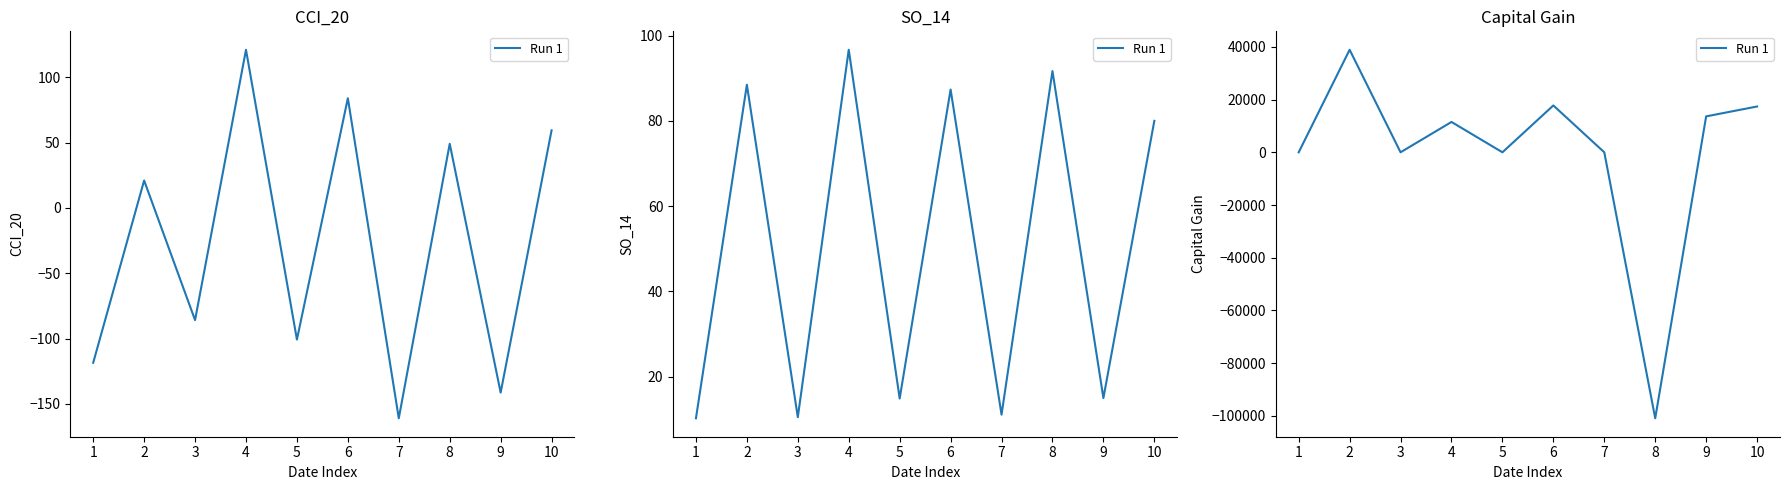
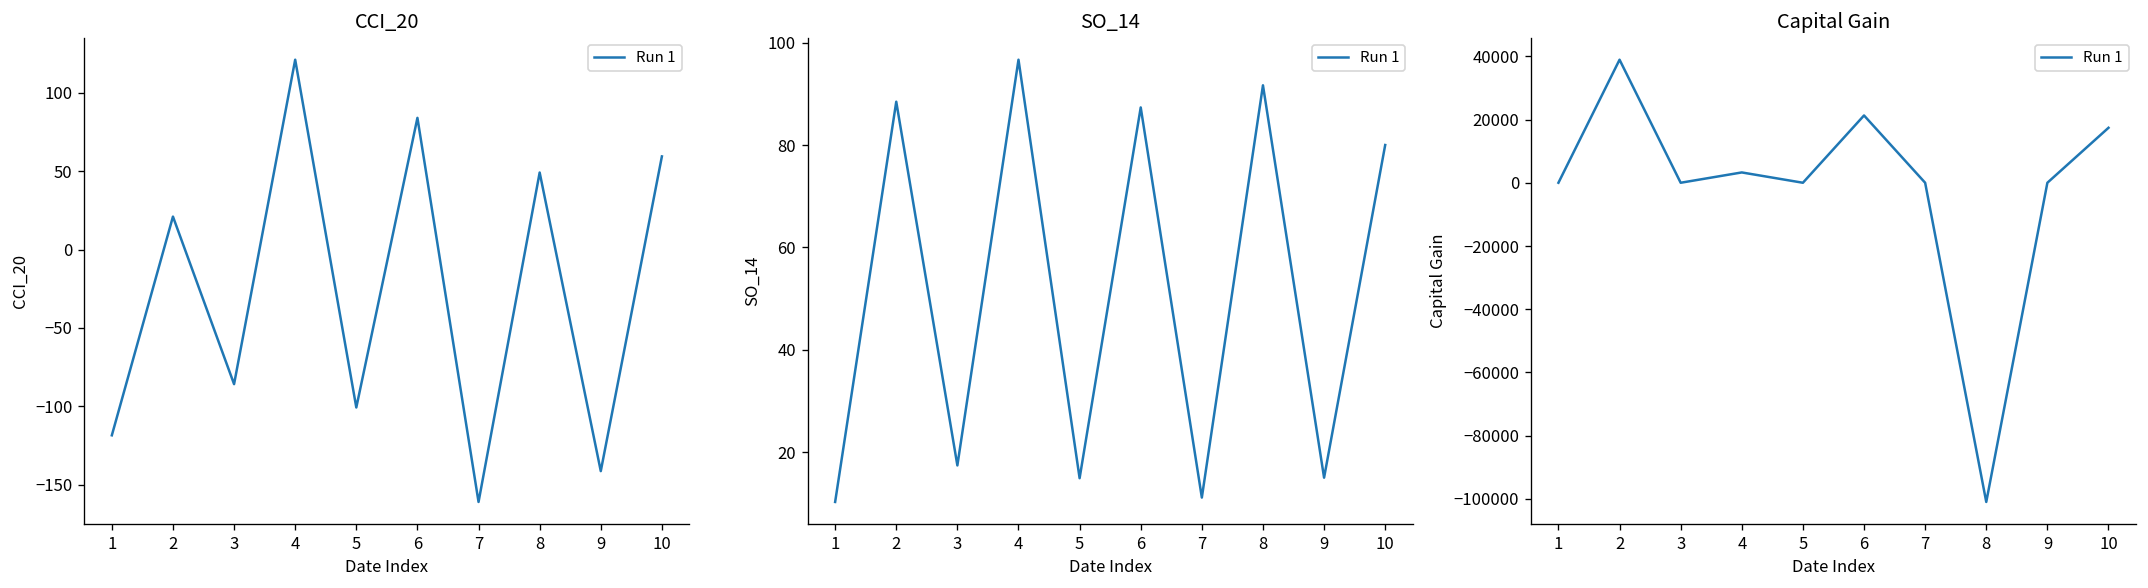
  {
    "CCI_20": {
      "1": -119,
      "2": 21,
      "3": -86,
      "4": 121,
      "5": -101,
      "6": 84,
      "7": -161,
      "8": 49,
      "9": -141,
      "10": 59
    },
    "SO_14": {
      "1": 10,
      "2": 88,
-     "3": 11,
+     "3": 17,
      "4": 97,
      "5": 15,
      "6": 87,
      "7": 11,
      "8": 92,
      "9": 15,
      "10": 80
    },
    "Capital Gain": {
      "1": 0,
      "2": 39000,
      "3": 0,
-     "4": 12000,
+     "4": 3000,
      "5": 0,
-     "6": 18000,
+     "6": 21000,
      "7": 0,
      "8": -101000,
-     "9": 14000,
+     "9": 0,
      "10": 17000
    }
  }
